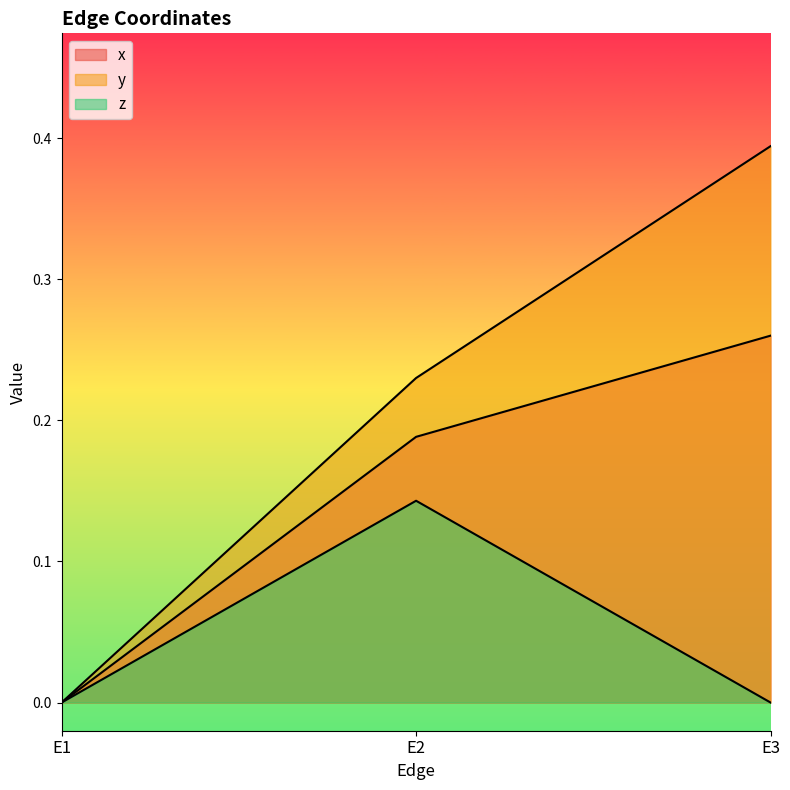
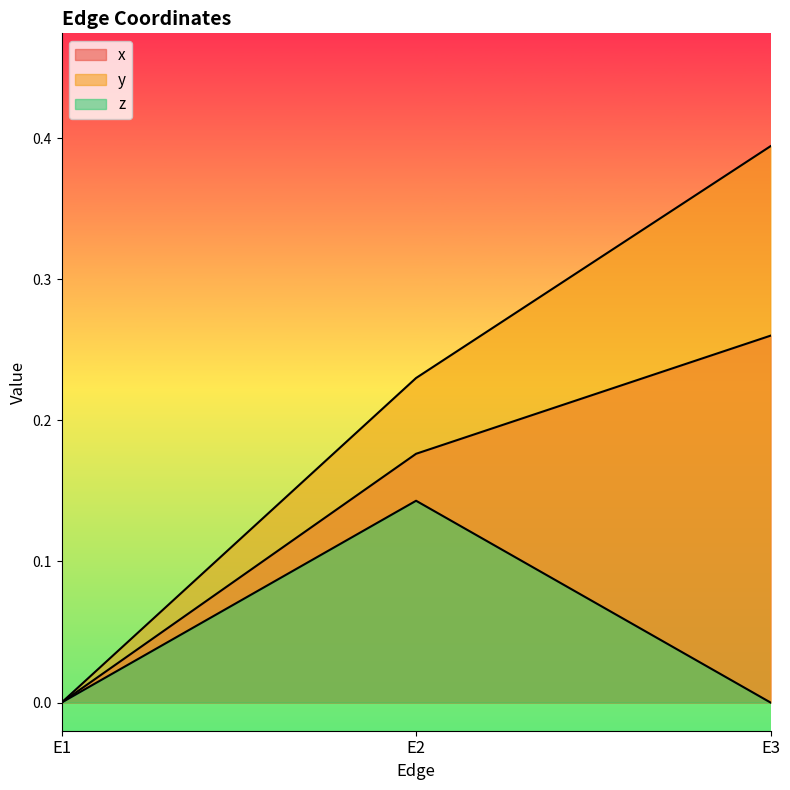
  {
    "x": {
-     "E2": 0.188,
+     "E2": 0.176,
      "E3": 0.260
    },
    "y": {
      "E2": 0.230,
      "E3": 0.394
    },
    "z": {
      "E2": 0.143,
      "E3": 0.000
    }
  }
